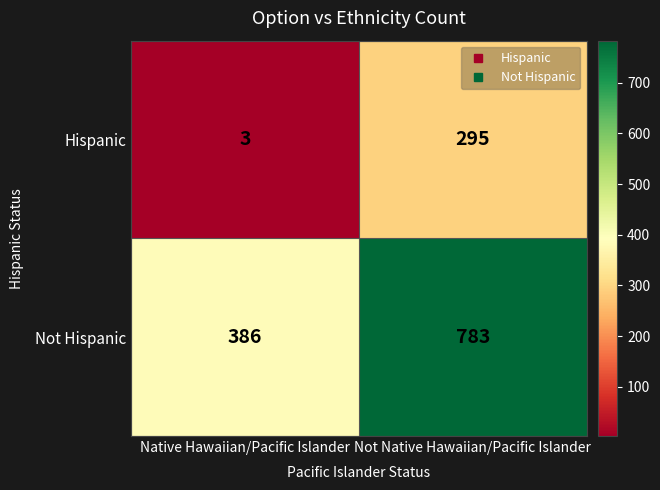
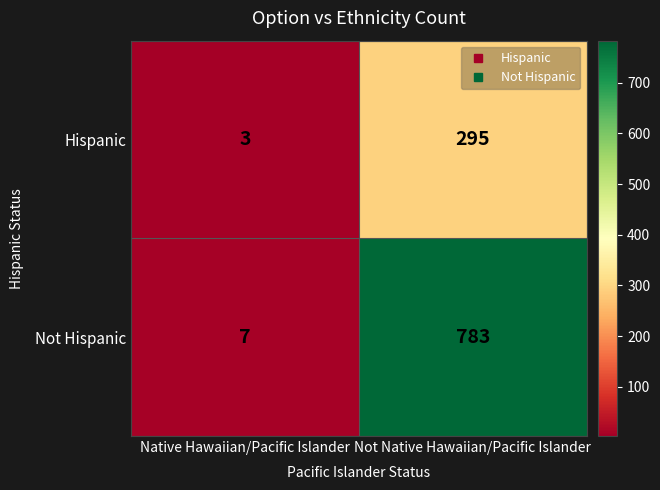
  {
    "Hispanic": {
      "Native Hawaiian/Pacific Islander": 3,
      "Not Native Hawaiian/Pacific Islander": 295
    },
    "Not Hispanic": {
-     "Native Hawaiian/Pacific Islander": 386,
+     "Native Hawaiian/Pacific Islander": 7,
      "Not Native Hawaiian/Pacific Islander": 783
    }
  }
